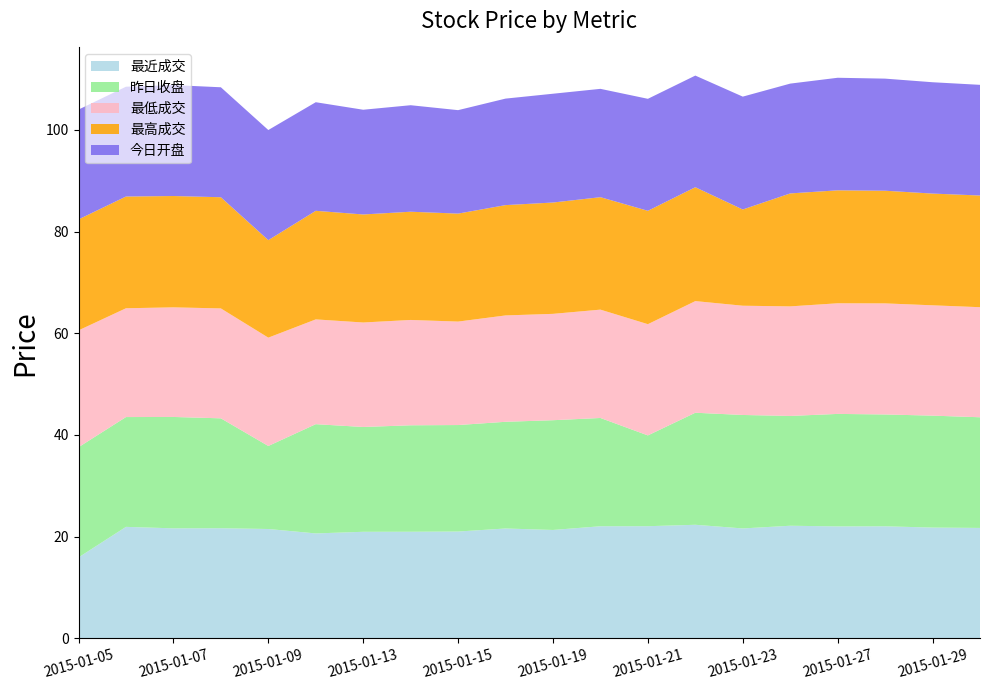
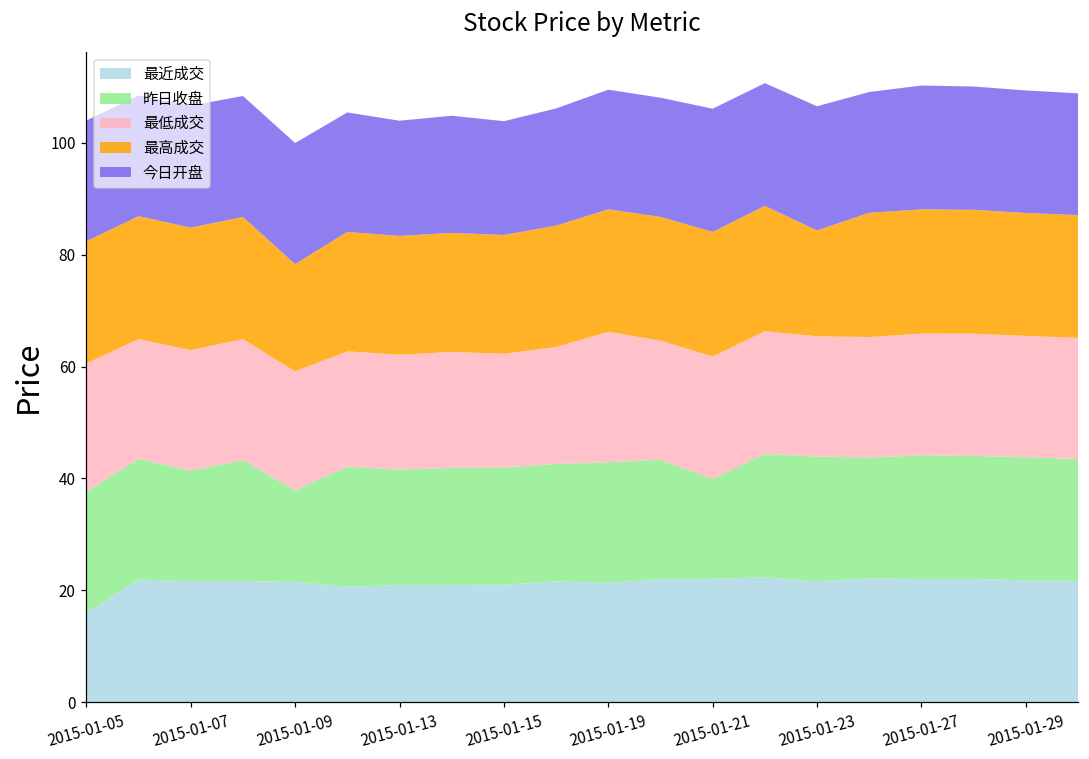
  {
    "最近成交": {
      "2015-01-05": 16,
      "2015-01-07": 22,
      "2015-01-09": 21,
      "2015-01-13": 21,
      "2015-01-15": 21,
      "2015-01-19": 21,
      "2015-01-21": 22,
      "2015-01-23": 22,
      "2015-01-27": 22,
      "2015-01-29": 22
    },
    "昨日收盘": {
      "2015-01-05": 22,
-     "2015-01-07": 22,
+     "2015-01-07": 20,
      "2015-01-09": 16,
      "2015-01-13": 21,
      "2015-01-15": 21,
      "2015-01-19": 22,
      "2015-01-21": 18,
      "2015-01-23": 22,
      "2015-01-27": 22,
      "2015-01-29": 22
    },
    "最低成交": {
      "2015-01-05": 23,
      "2015-01-07": 22,
      "2015-01-09": 21,
      "2015-01-13": 21,
      "2015-01-15": 20,
-     "2015-01-19": 21,
+     "2015-01-19": 23,
      "2015-01-21": 22,
      "2015-01-23": 21,
      "2015-01-27": 22,
      "2015-01-29": 22
    },
    "最高成交": {
      "2015-01-05": 22,
      "2015-01-07": 22,
      "2015-01-09": 19,
      "2015-01-13": 21,
      "2015-01-15": 21,
      "2015-01-19": 22,
      "2015-01-21": 22,
      "2015-01-23": 19,
      "2015-01-27": 22,
      "2015-01-29": 22
    },
    "今日开盘": {
      "2015-01-05": 22,
      "2015-01-09": 22,
      "2015-01-13": 21,
      "2015-01-15": 20,
      "2015-01-19": 21,
      "2015-01-21": 22,
      "2015-01-23": 22,
      "2015-01-27": 22,
      "2015-01-29": 22
    }
  }
